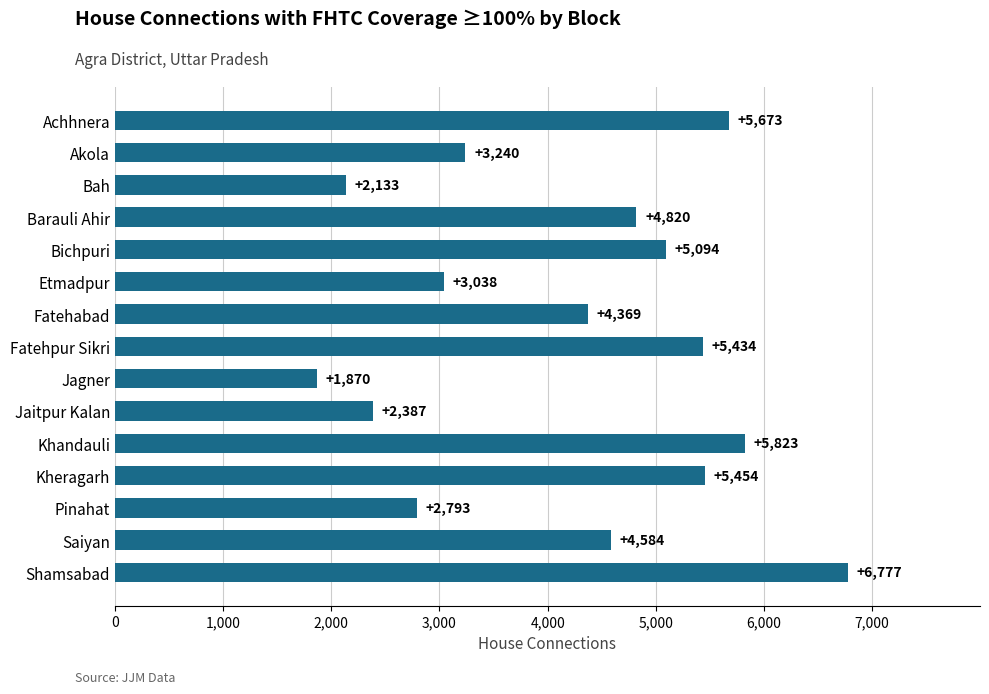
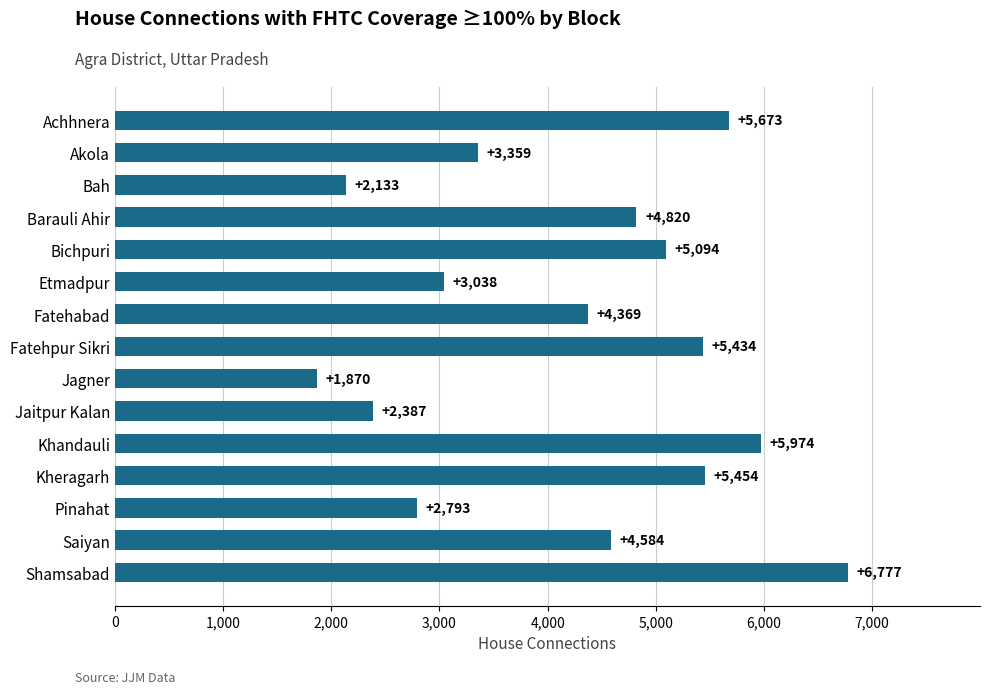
  {
    "Achhnera": "+5,673",
-   "Akola": "+3,240",
+   "Akola": "+3,359",
    "Bah": "+2,133",
    "Barauli Ahir": "+4,820",
    "Bichpuri": "+5,094",
    "Etmadpur": "+3,038",
    "Fatehabad": "+4,369",
    "Fatehpur Sikri": "+5,434",
    "Jagner": "+1,870",
    "Jaitpur Kalan": "+2,387",
-   "Khandauli": "+5,823",
+   "Khandauli": "+5,974",
    "Kheragarh": "+5,454",
    "Pinahat": "+2,793",
    "Saiyan": "+4,584",
    "Shamsabad": "+6,777"
  }
